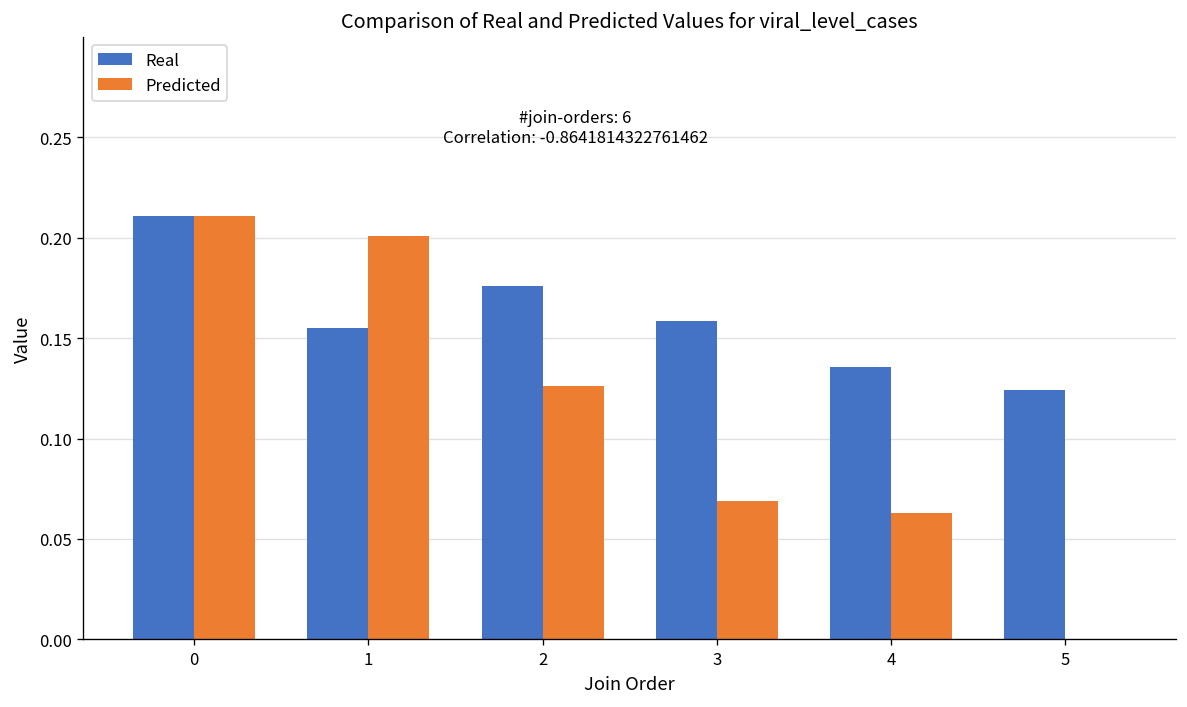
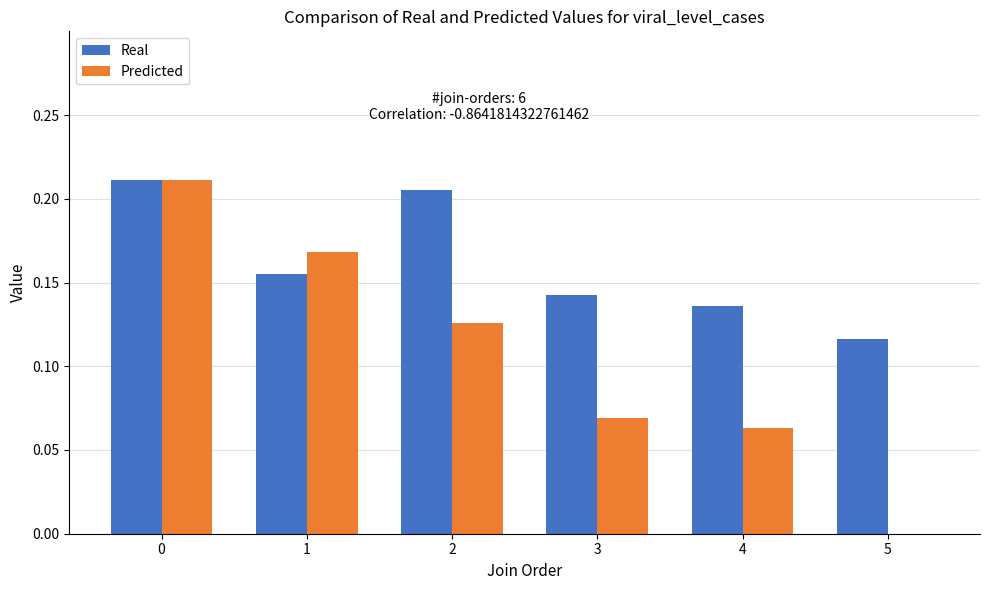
  {
    "Real": {
      "0": 0.211,
      "1": 0.155,
-     "2": 0.176,
-     "3": 0.159,
+     "2": 0.205,
+     "3": 0.143,
      "4": 0.136,
-     "5": 0.124
+     "5": 0.117
    },
    "Predicted": {
      "0": 0.211,
-     "1": 0.201,
+     "1": 0.168,
      "2": 0.126,
      "3": 0.069,
      "4": 0.063,
      "5": 0.000
    }
  }
